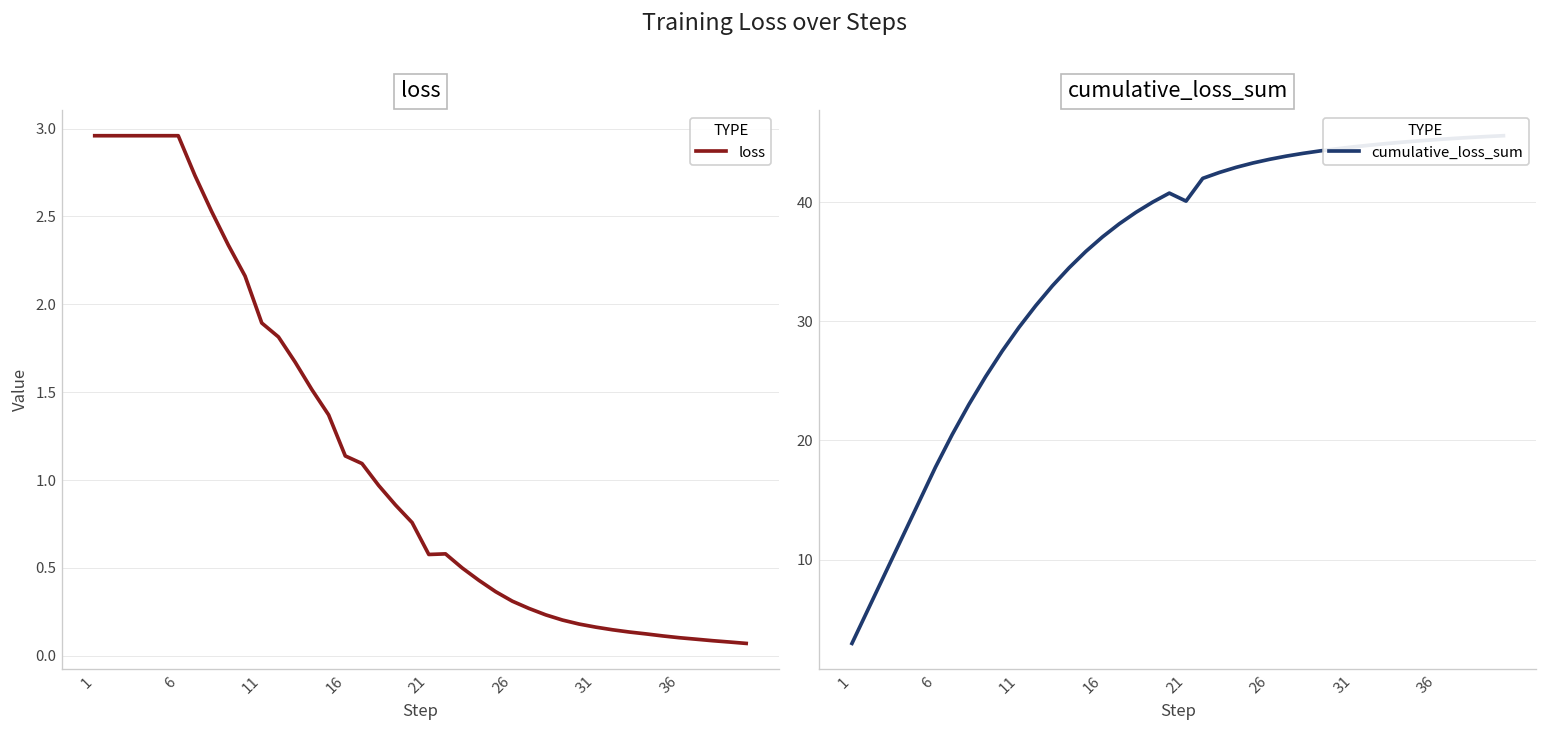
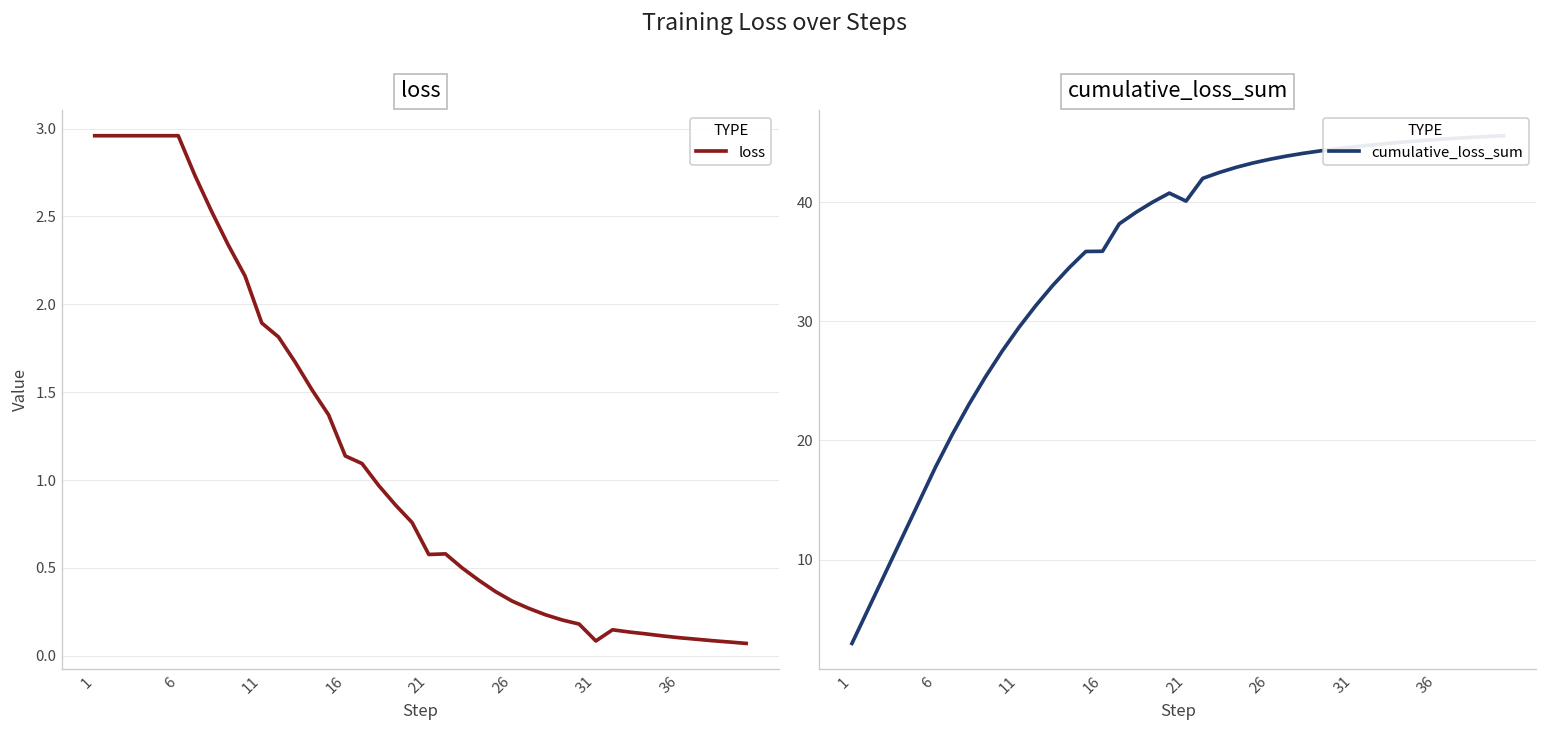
  {
    "loss": {
      "1": 2.96,
      "6": 2.96,
      "11": 1.89,
      "16": 1.14,
      "21": 0.58,
      "26": 0.31,
-     "31": 0.16,
+     "31": 0.08,
      "36": 0.10
    },
    "cumulative_loss_sum": {
      "1": 3,
      "6": 18,
      "11": 29,
-     "16": 37,
+     "16": 36,
      "21": 40,
      "26": 44
    }
  }
